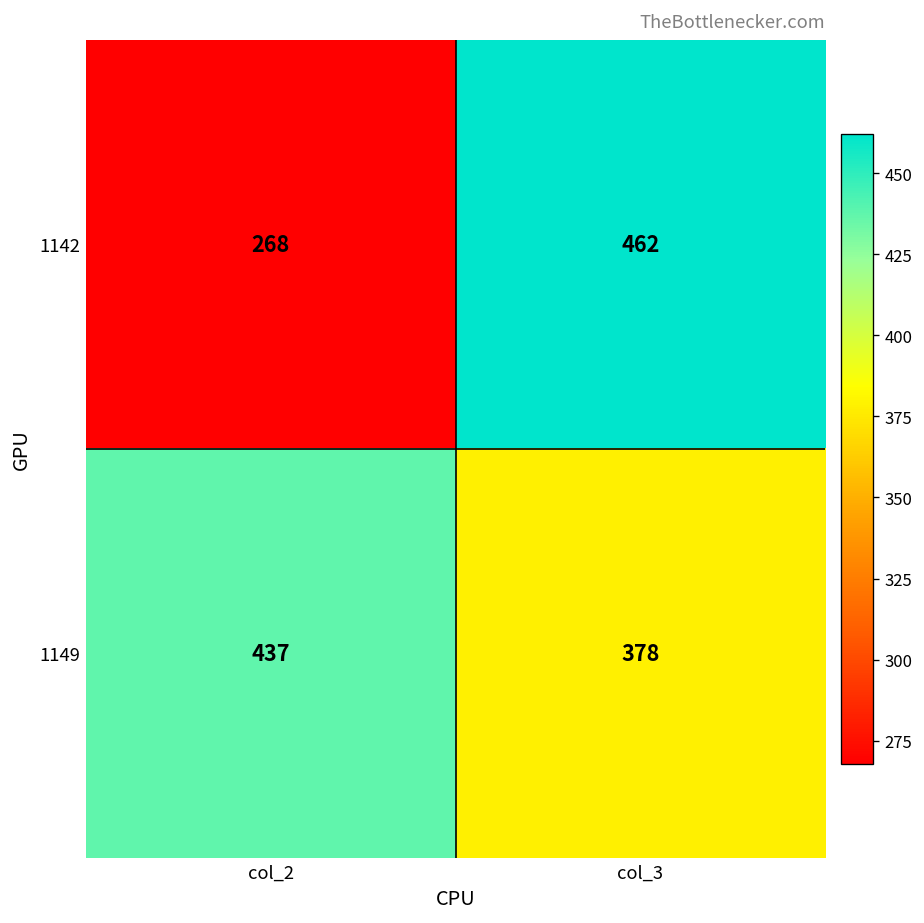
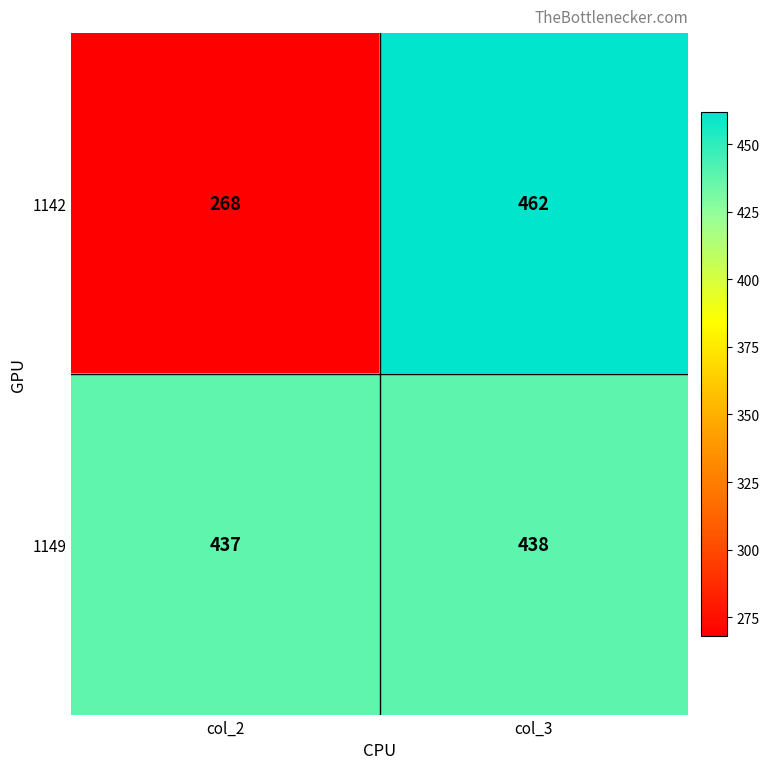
  {
    "1142": {
      "col_2": 268,
      "col_3": 462
    },
    "1149": {
      "col_2": 437,
-     "col_3": 378
+     "col_3": 438
    }
  }
